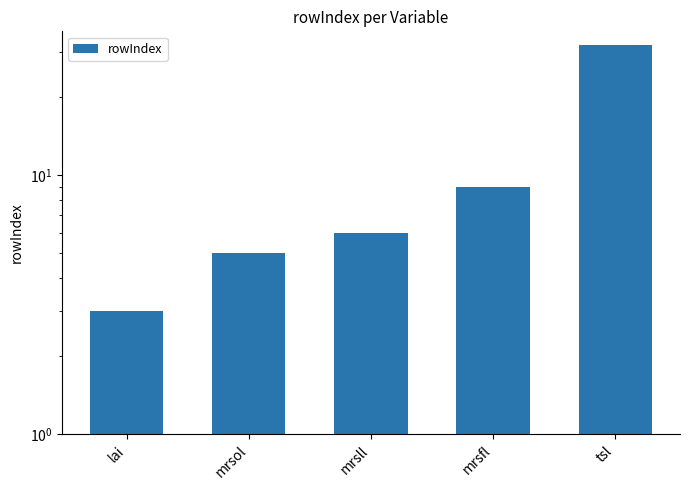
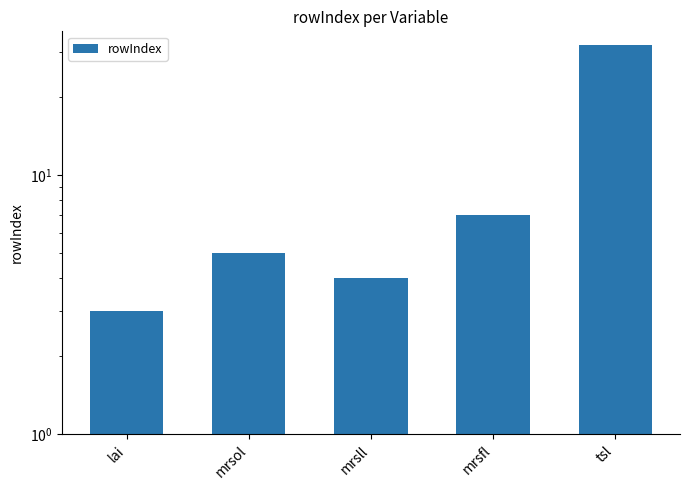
  {
    "lai": 3,
    "mrsol": 5,
-   "mrsll": 6,
-   "mrsfl": 9,
+   "mrsll": 4,
+   "mrsfl": 7,
    "tsl": 32
  }
